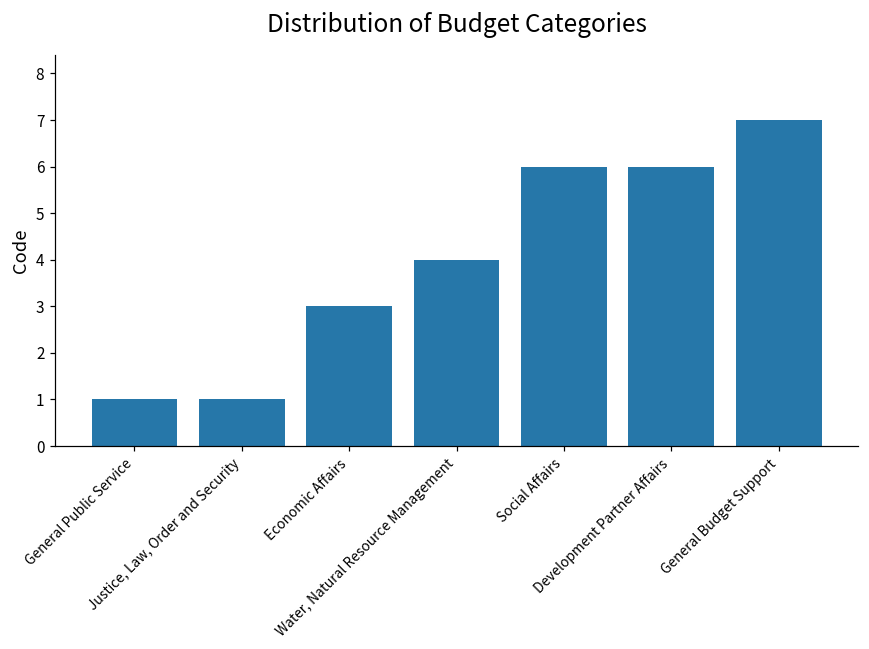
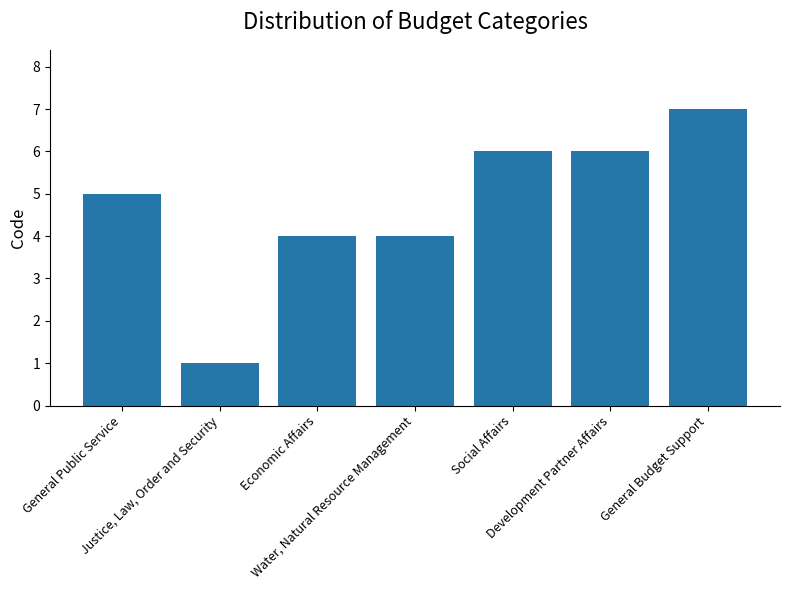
  {
-   "General Public Service": 1,
+   "General Public Service": 5,
    "Justice, Law, Order and Security": 1,
-   "Economic Affairs": 3,
+   "Economic Affairs": 4,
    "Water, Natural Resource Management": 4,
    "Social Affairs": 6,
    "Development Partner Affairs": 6,
    "General Budget Support": 7
  }
